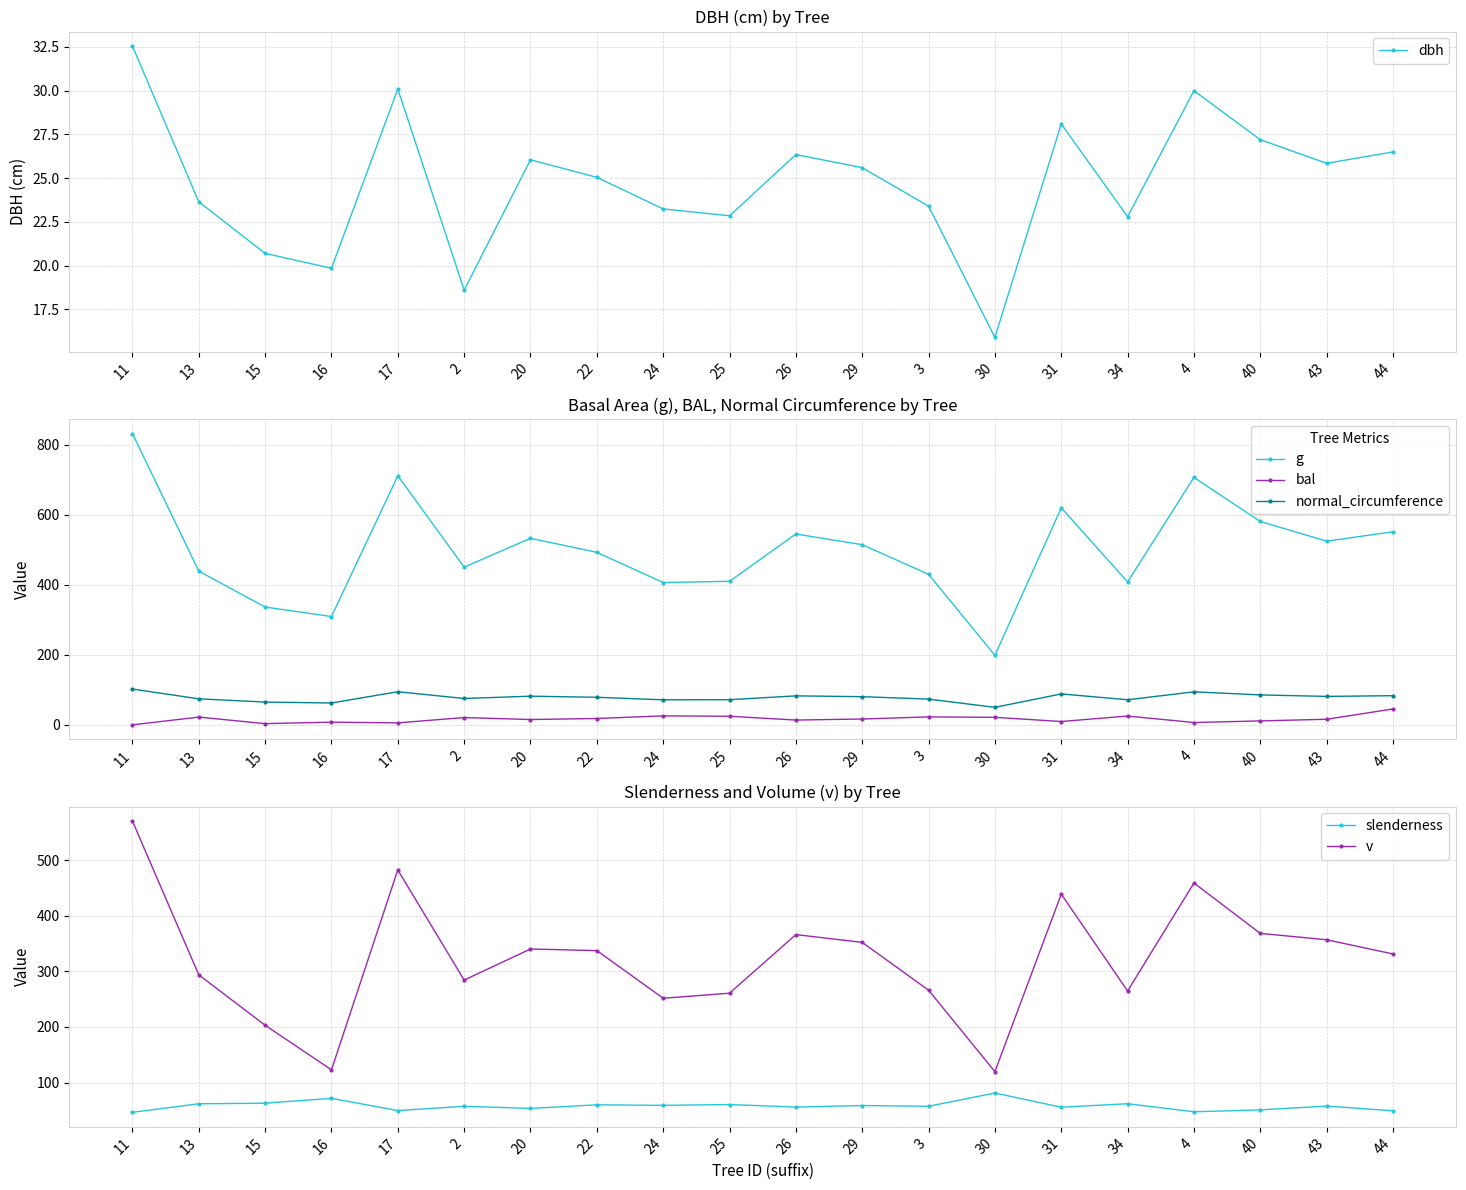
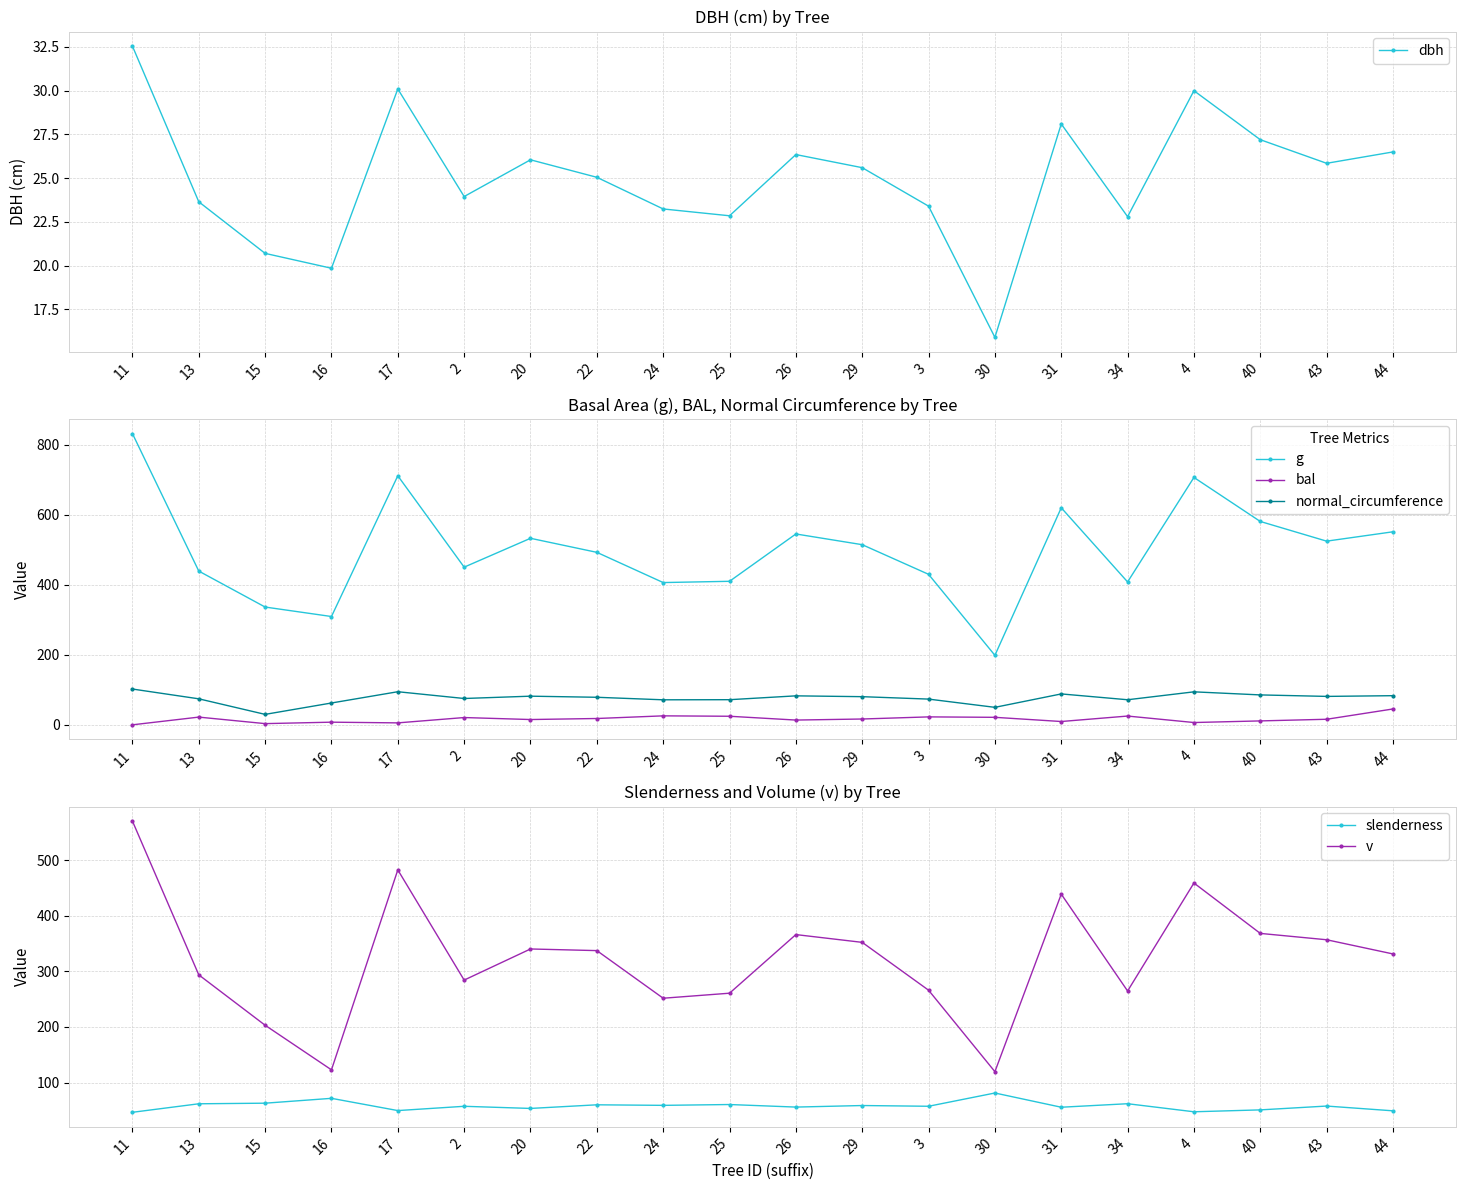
  {
    "DBH (cm) by Tree": {
      "11": 32.6,
      "13": 23.7,
      "15": 20.7,
      "16": 19.9,
      "17": 30.1,
-     "2": 18.6,
+     "2": 24.0,
      "20": 26.1,
      "22": 25.1,
      "24": 23.2,
      "25": 22.9,
      "26": 26.4,
      "29": 25.6,
      "3": 23.4,
      "30": 15.9,
      "31": 28.1,
      "34": 22.8,
      "4": 30.0,
      "40": 27.2,
      "43": 25.9,
      "44": 26.5
    },
    "Basal Area (g), BAL, Normal Circumference by Tree": {
      "g": {
        "11": 830,
        "13": 440,
        "15": 340,
        "16": 310,
        "17": 710,
        "2": 450,
        "20": 530,
        "22": 490,
        "24": 410,
        "25": 410,
        "26": 550,
        "29": 510,
        "3": 430,
        "30": 200,
        "31": 620,
        "34": 410,
        "4": 710,
        "40": 580,
        "43": 520,
        "44": 550
      },
      "bal": {
        "11": 0,
        "13": 20,
        "15": 0,
        "16": 10,
        "17": 10,
        "2": 20,
        "20": 20,
        "22": 20,
        "24": 30,
        "25": 20,
        "26": 10,
        "29": 20,
        "3": 20,
        "30": 20,
        "31": 10,
        "34": 30,
        "4": 10,
        "40": 10,
        "43": 20,
        "44": 50
      },
      "normal_circumference": {
        "11": 100,
        "13": 70,
-       "15": 70,
+       "15": 30,
        "16": 60,
        "17": 90,
        "2": 80,
        "20": 80,
        "22": 80,
        "24": 70,
        "25": 70,
        "26": 80,
        "29": 80,
        "3": 70,
        "30": 50,
        "31": 90,
        "34": 70,
        "4": 90,
        "40": 90,
        "43": 80,
        "44": 80
      }
    },
    "Slenderness and Volume (v) by Tree": {
      "slenderness": {
        "11": 50,
        "13": 60,
        "15": 60,
        "16": 70,
        "17": 50,
        "2": 60,
        "20": 50,
        "22": 60,
        "24": 60,
        "25": 60,
        "26": 60,
        "29": 60,
        "3": 60,
        "30": 80,
        "31": 60,
        "34": 60,
        "4": 50,
        "40": 50,
        "43": 60,
        "44": 50
      },
      "v": {
        "11": 570,
        "13": 290,
        "15": 200,
        "16": 120,
        "17": 480,
        "2": 280,
        "20": 340,
        "22": 340,
        "24": 250,
        "25": 260,
        "26": 370,
        "29": 350,
        "3": 270,
        "30": 120,
        "31": 440,
        "34": 260,
        "4": 460,
        "40": 370,
        "43": 360,
        "44": 330
      }
    }
  }
